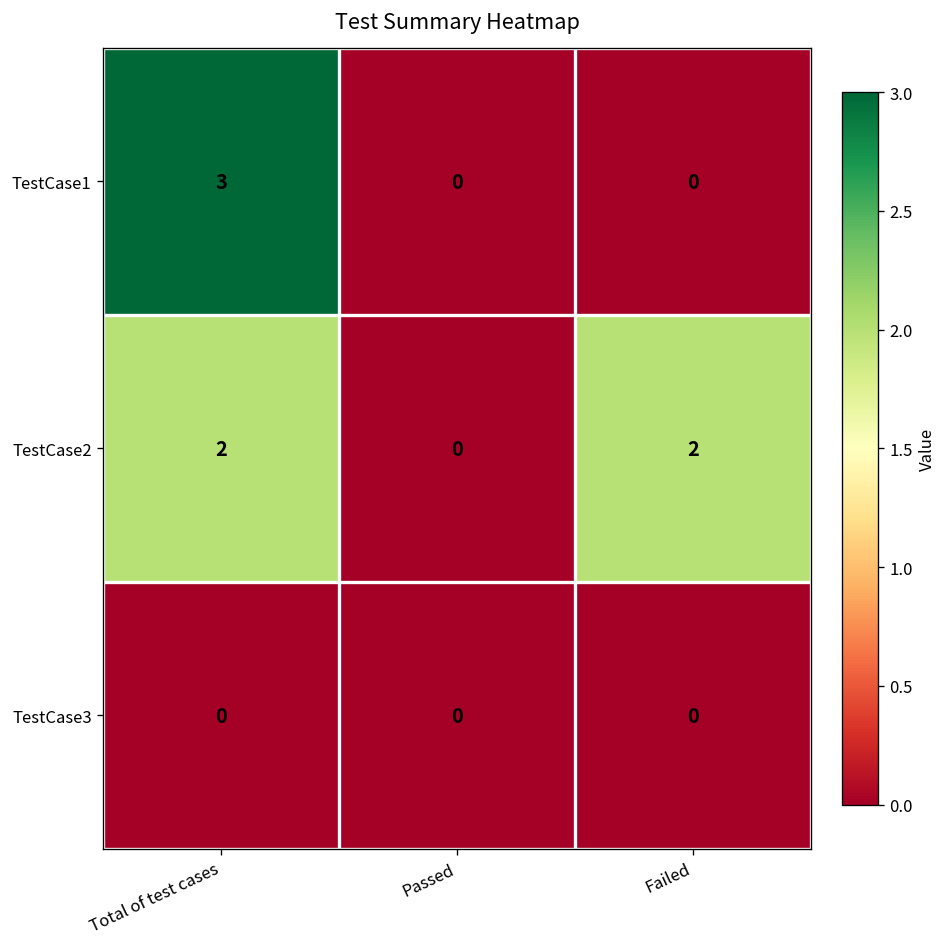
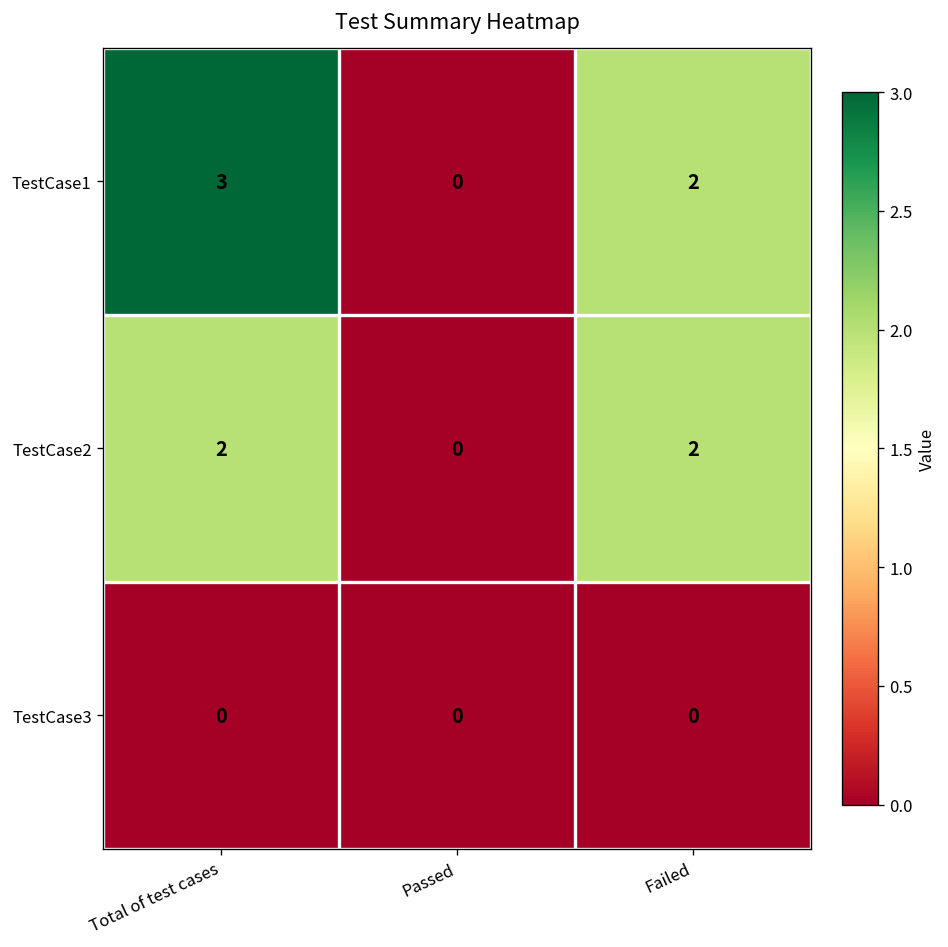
  {
    "TestCase1": {
      "Total of test cases": 3,
      "Passed": 0,
-     "Failed": 0
+     "Failed": 2
    },
    "TestCase2": {
      "Total of test cases": 2,
      "Passed": 0,
      "Failed": 2
    },
    "TestCase3": {
      "Total of test cases": 0,
      "Passed": 0,
      "Failed": 0
    }
  }
